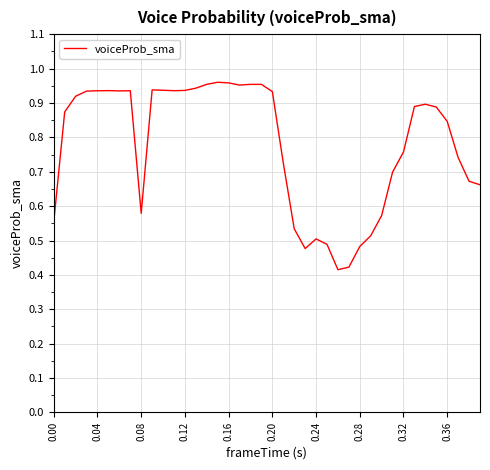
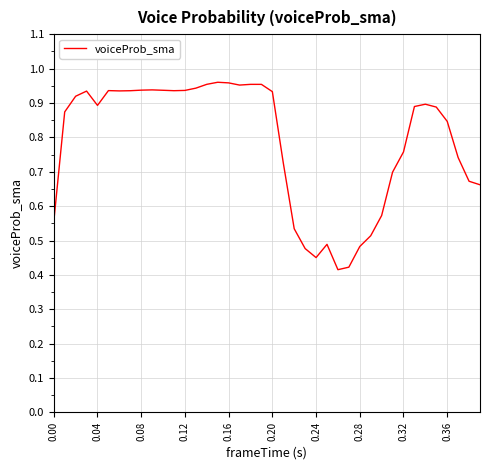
  {
    "0.00": 0.55,
-   "0.04": 0.94,
-   "0.08": 0.58,
+   "0.04": 0.89,
+   "0.08": 0.94,
    "0.12": 0.94,
    "0.16": 0.96,
    "0.20": 0.93,
-   "0.24": 0.50,
+   "0.24": 0.45,
    "0.28": 0.48,
    "0.32": 0.76,
    "0.36": 0.85
  }
